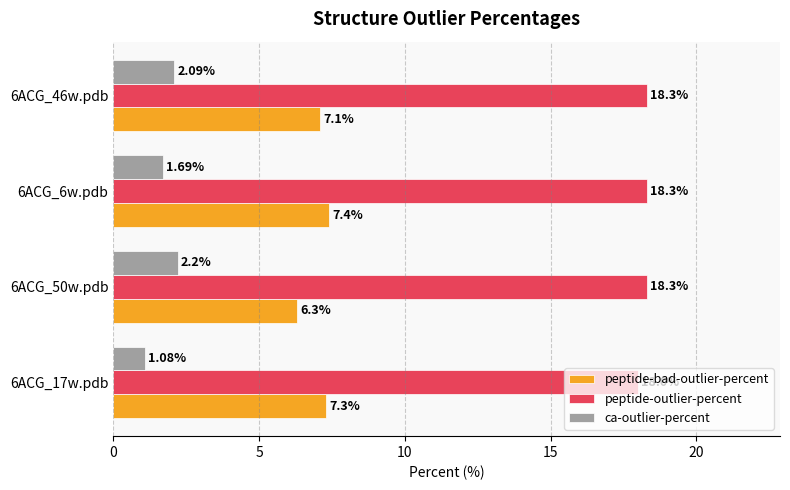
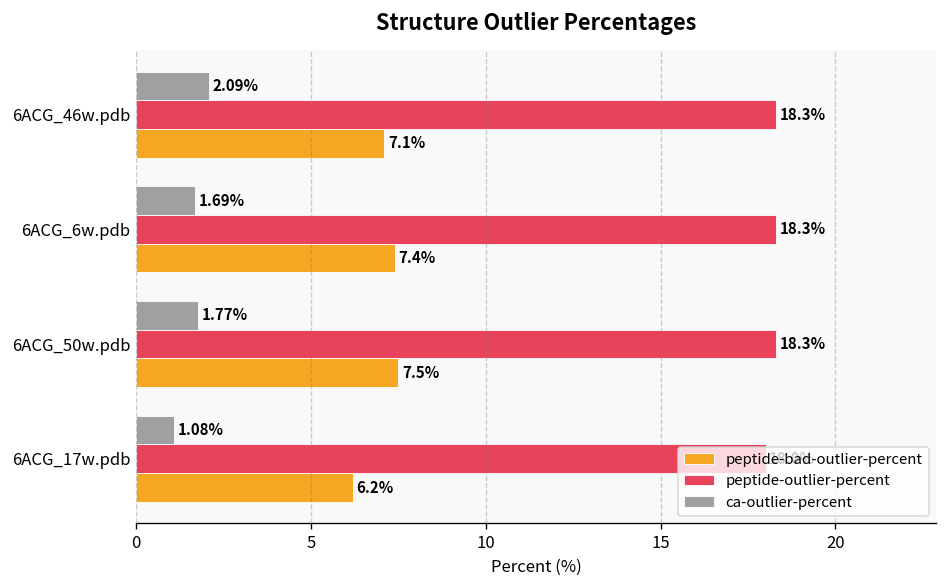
  {
    "peptide-bad-outlier-percent": {
      "6ACG_46w.pdb": "7.1%",
      "6ACG_6w.pdb": "7.4%",
-     "6ACG_50w.pdb": "6.3%",
-     "6ACG_17w.pdb": "7.3%"
+     "6ACG_50w.pdb": "7.5%",
+     "6ACG_17w.pdb": "6.2%"
    },
    "peptide-outlier-percent": {
      "6ACG_46w.pdb": "18.3%",
      "6ACG_6w.pdb": "18.3%",
      "6ACG_50w.pdb": "18.3%"
    },
    "ca-outlier-percent": {
      "6ACG_46w.pdb": "2.09%",
      "6ACG_6w.pdb": "1.69%",
-     "6ACG_50w.pdb": "2.2%",
+     "6ACG_50w.pdb": "1.77%",
      "6ACG_17w.pdb": "1.08%"
    }
  }
